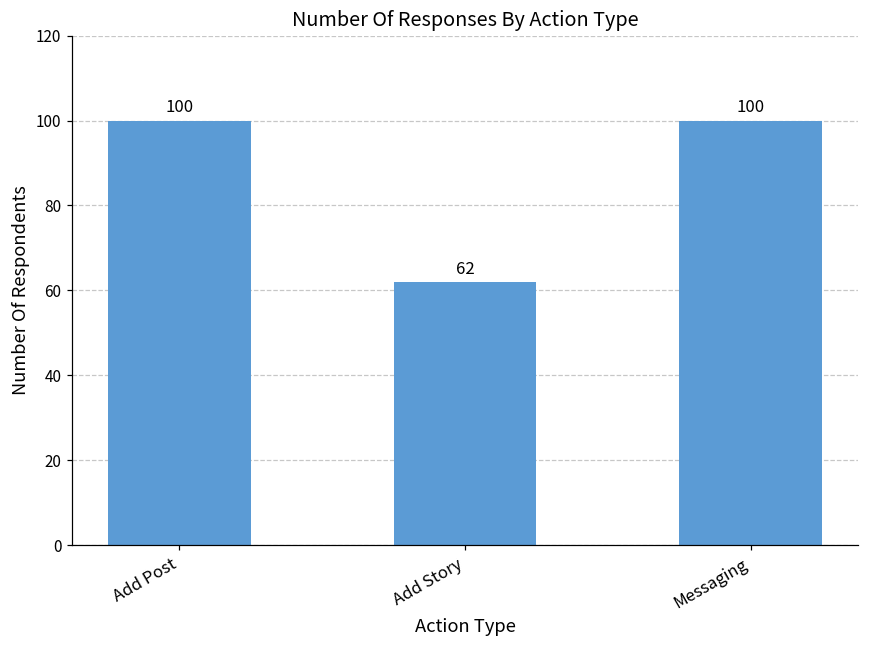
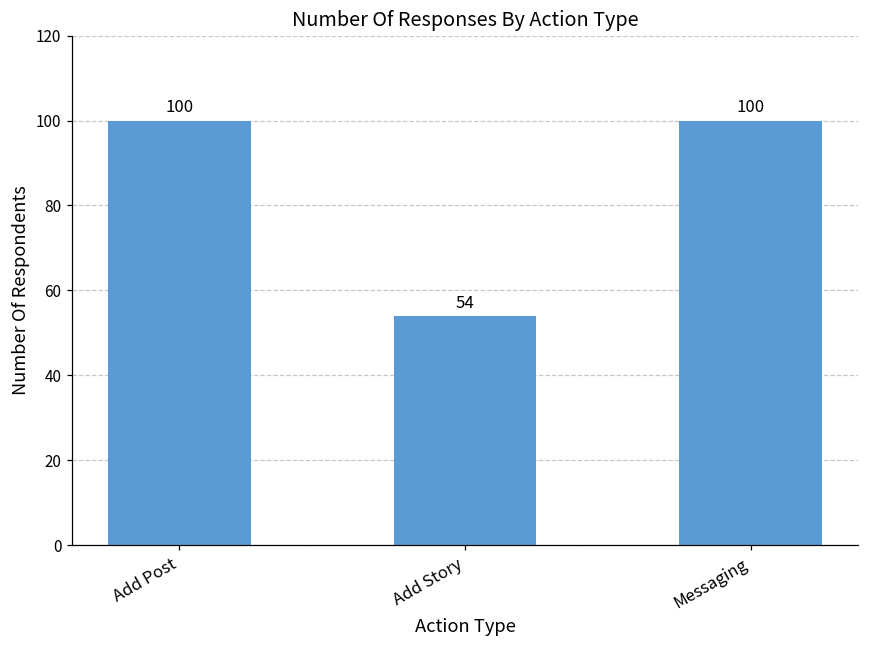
  {
    "Add Post": 100,
-   "Add Story": 62,
+   "Add Story": 54,
    "Messaging": 100
  }
